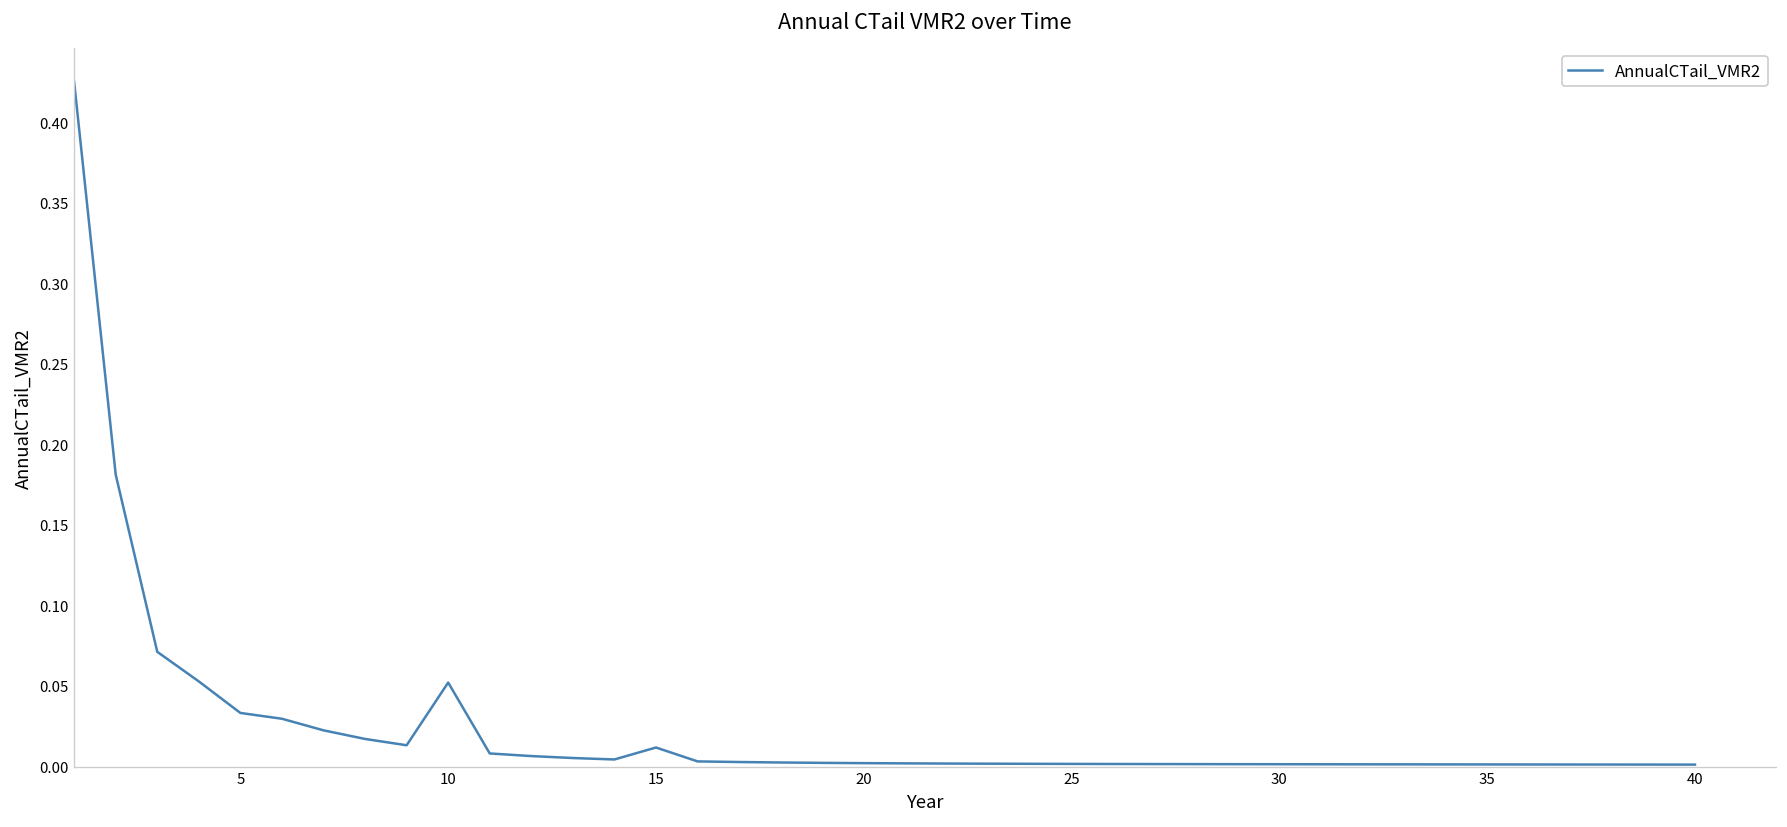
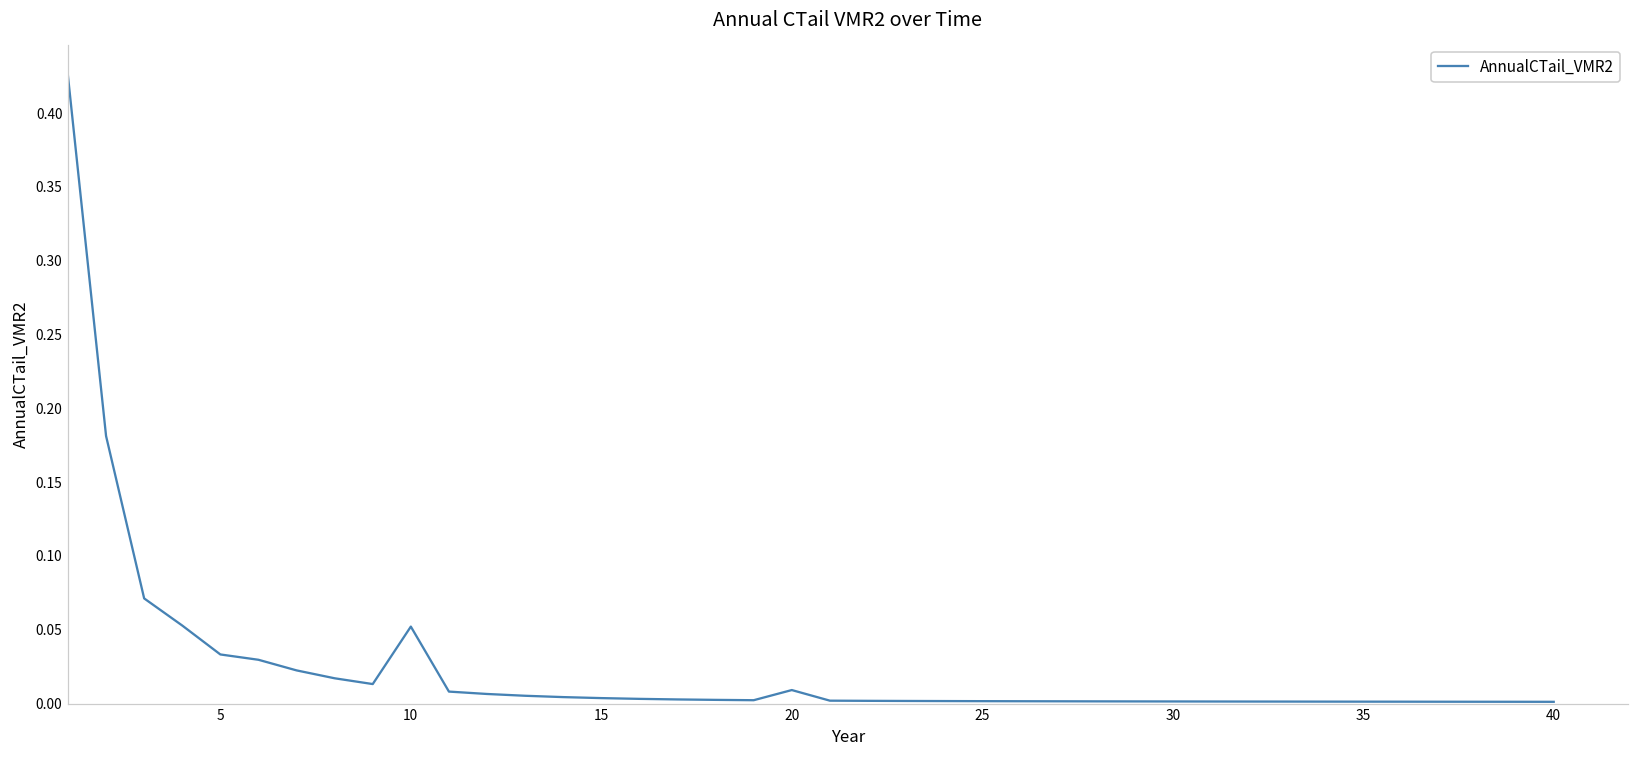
  {
    "5": 0.033,
    "10": 0.052,
-   "15": 0.012,
-   "20": 0.002,
+   "15": 0.004,
+   "20": 0.009,
    "25": 0.002,
    "30": 0.001,
    "35": 0.001,
    "40": 0.001
  }
